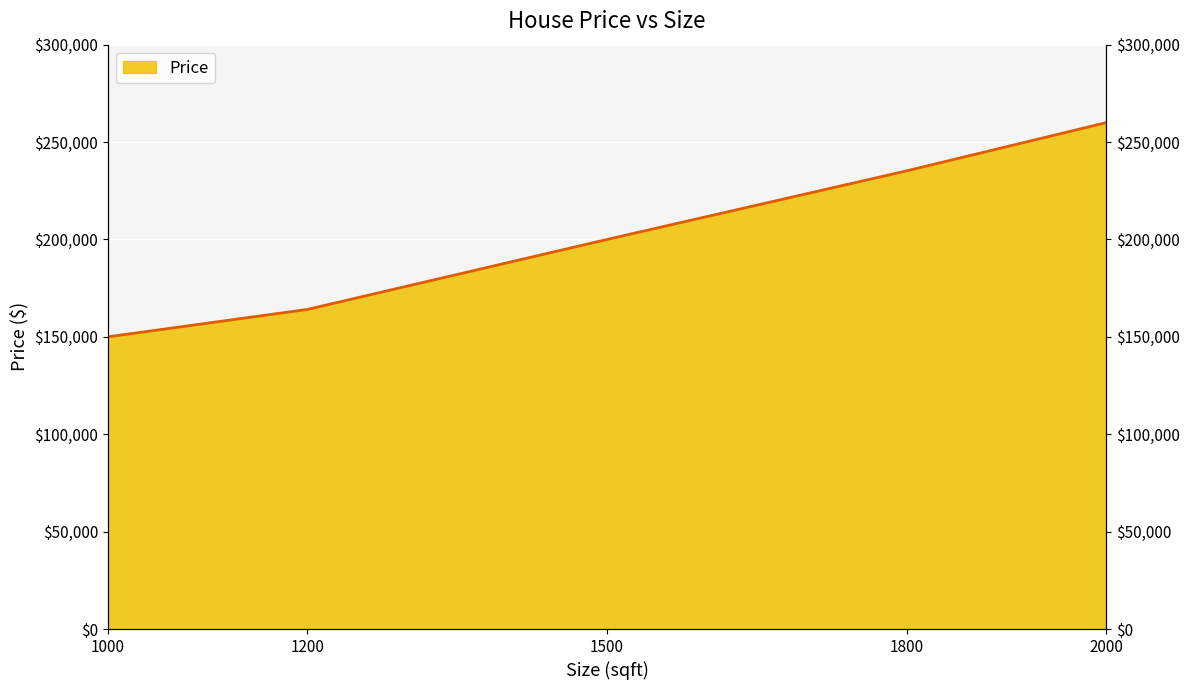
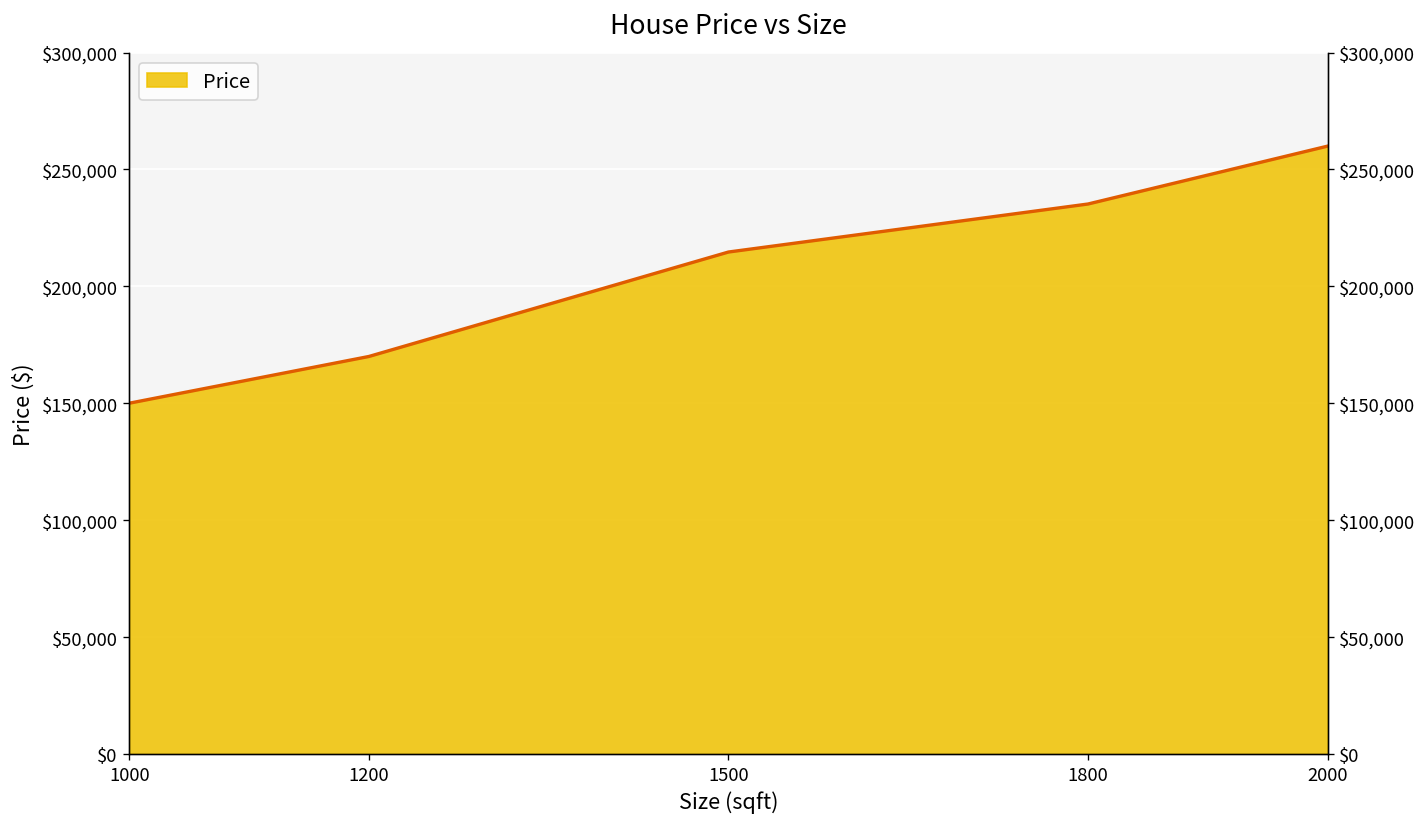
  {
    "1000": "$150,000",
-   "1200": "$164,000",
-   "1500": "$200,000",
+   "1200": "$170,000",
+   "1500": "$215,000",
    "1800": "$235,000",
    "2000": "$260,000"
  }
